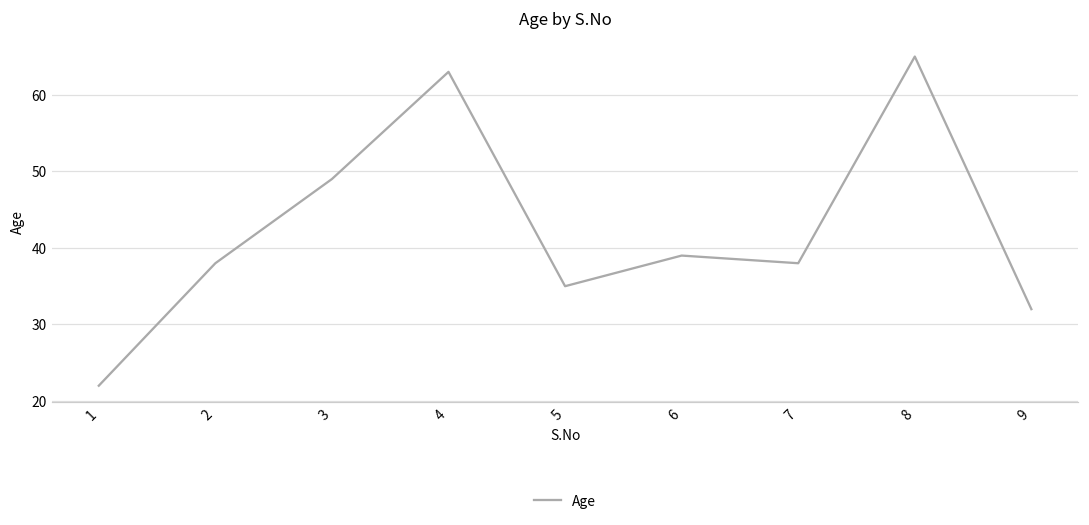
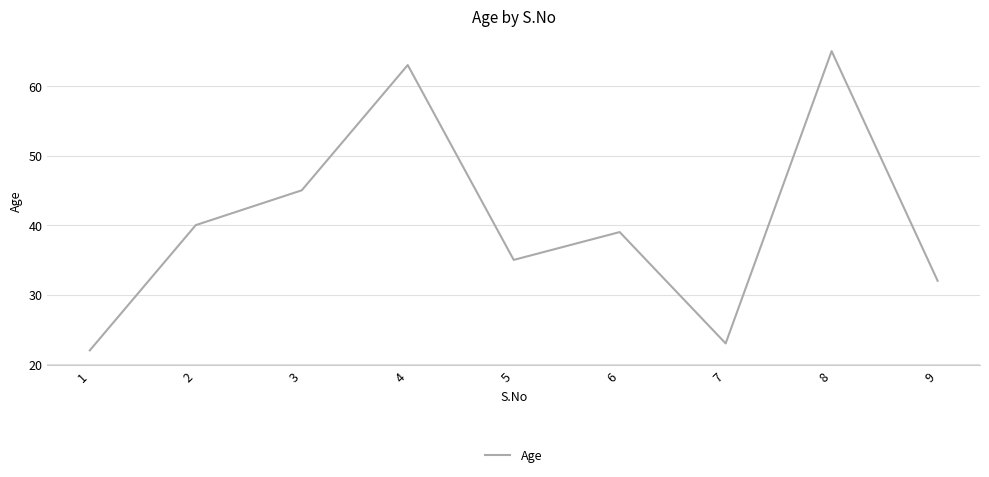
  {
    "1": 22,
-   "2": 38,
-   "3": 49,
+   "2": 40,
+   "3": 45,
    "4": 63,
    "5": 35,
    "6": 39,
-   "7": 38,
+   "7": 23,
    "8": 65,
    "9": 32
  }
